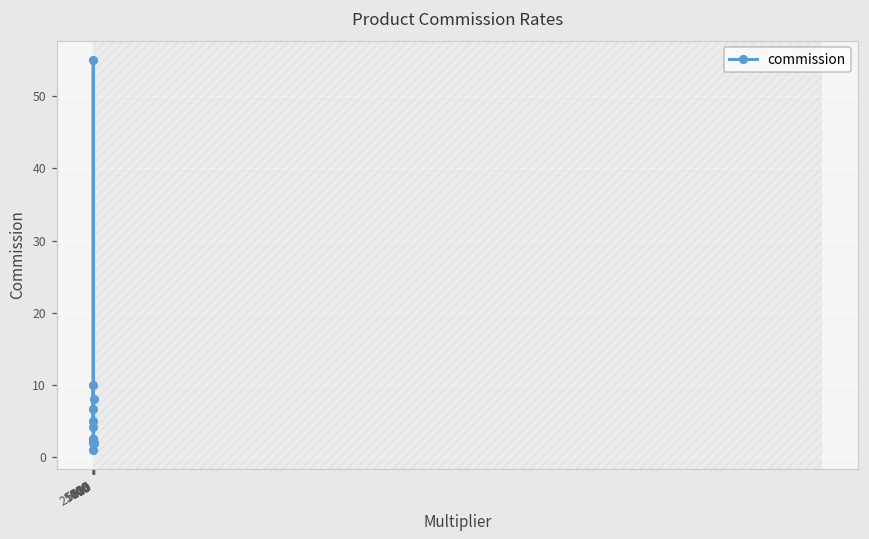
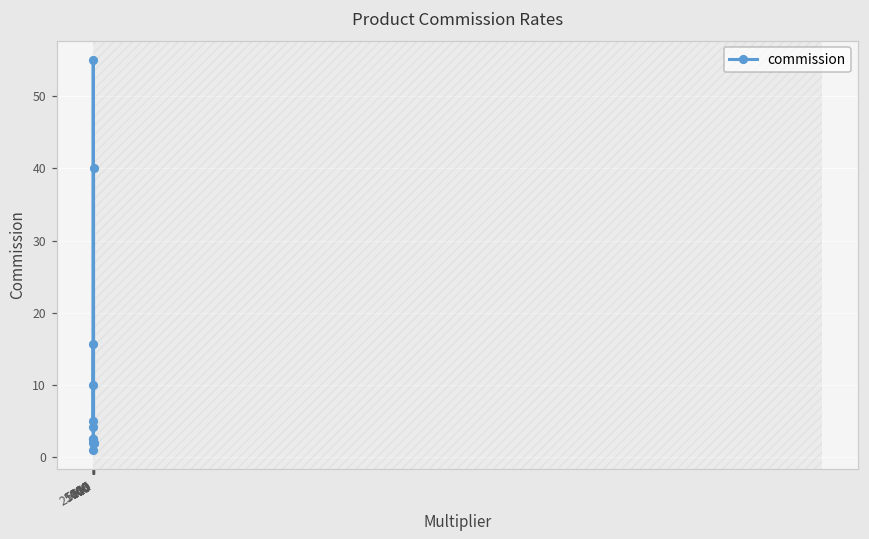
  {
    "1": 1,
    "5": 55,
-   "15": 7,
+   "15": 16,
    "50": 3,
    "100": 3,
-   "1000": 8,
+   "1000": 40,
    "600": 2,
    "5000": 2,
    "25000": 2
  }
